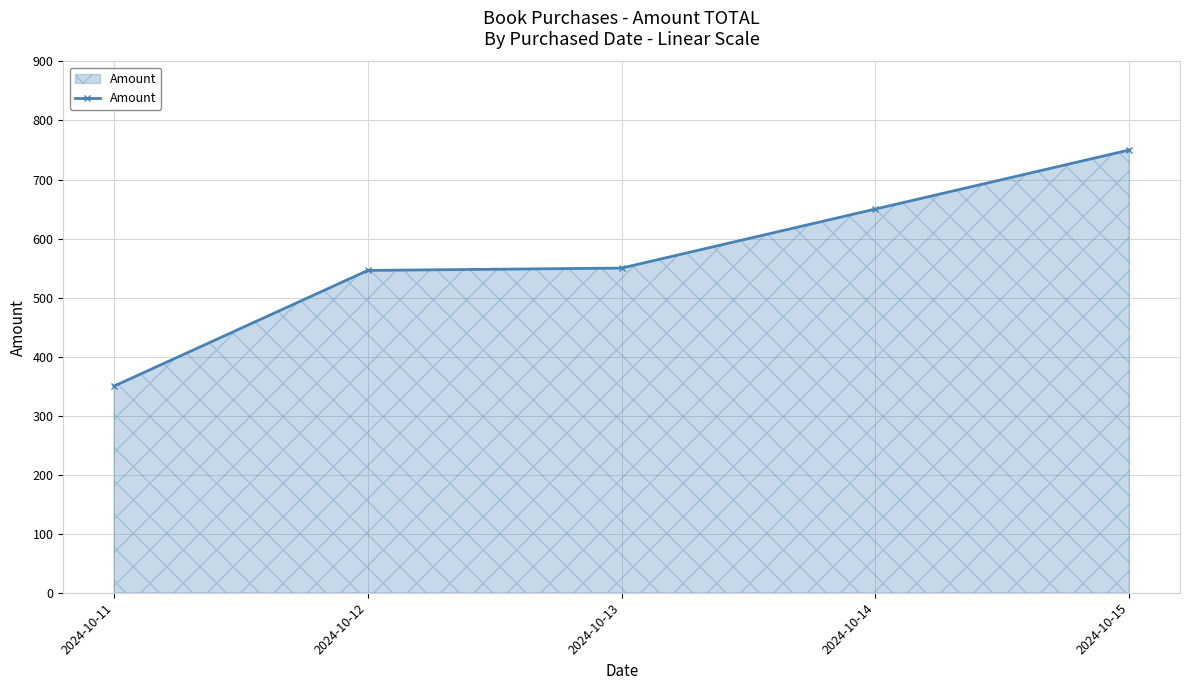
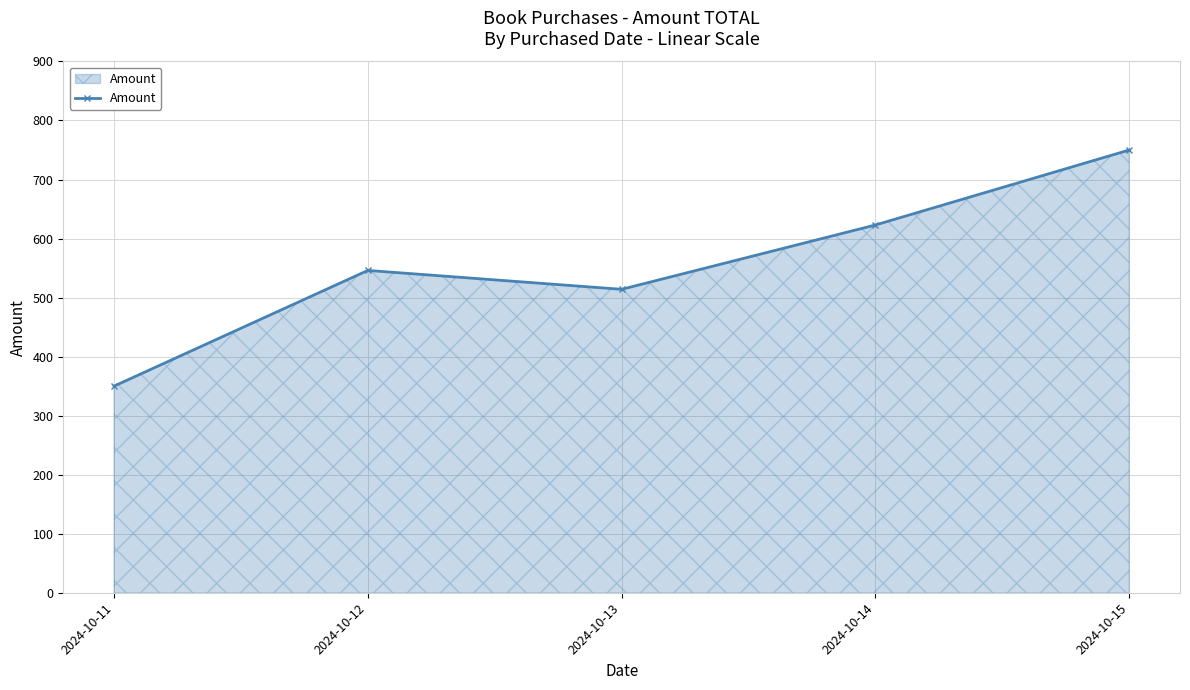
  {
    "2024-10-11": 350,
    "2024-10-12": 550,
-   "2024-10-13": 550,
-   "2024-10-14": 650,
+   "2024-10-13": 510,
+   "2024-10-14": 620,
    "2024-10-15": 750
  }
